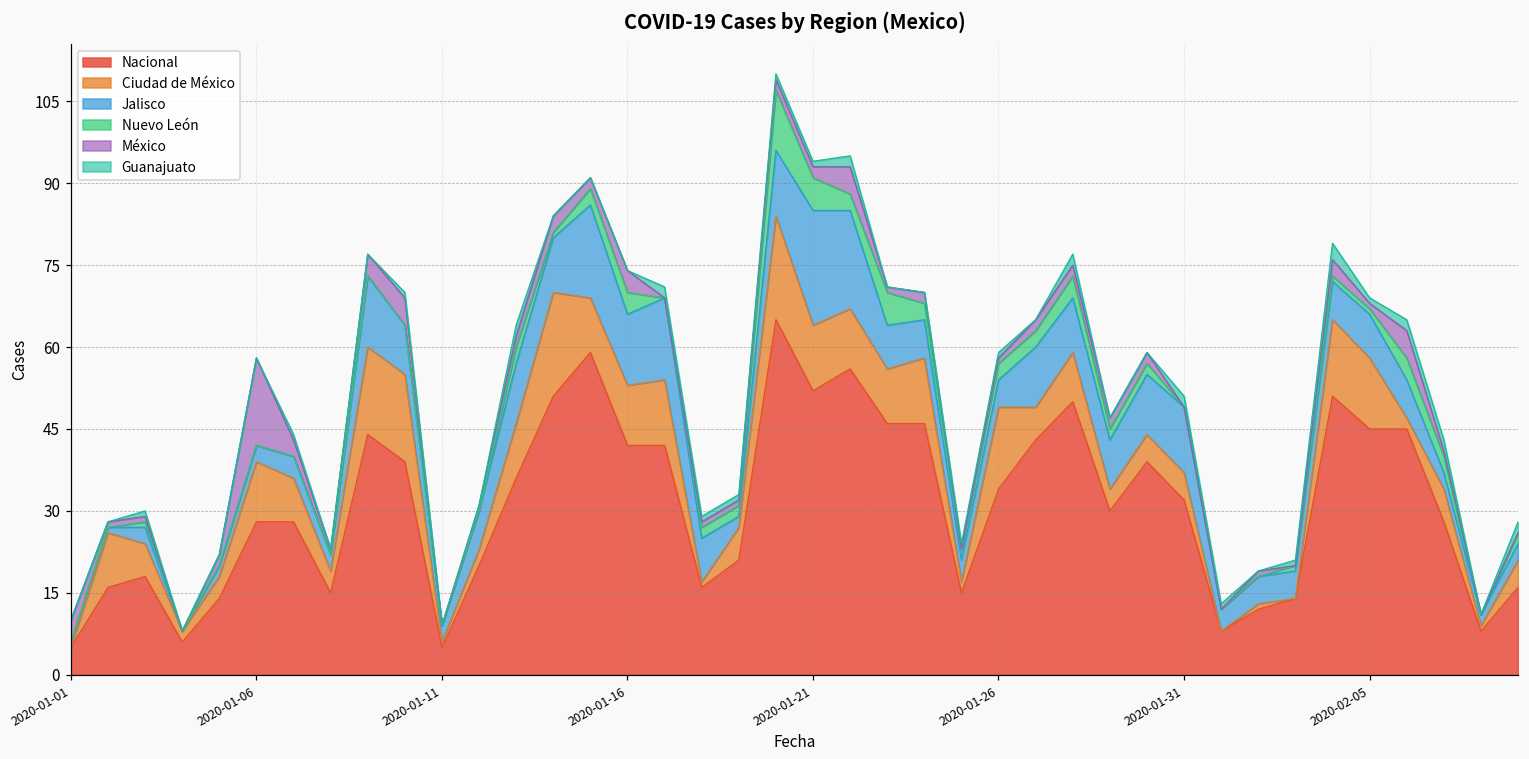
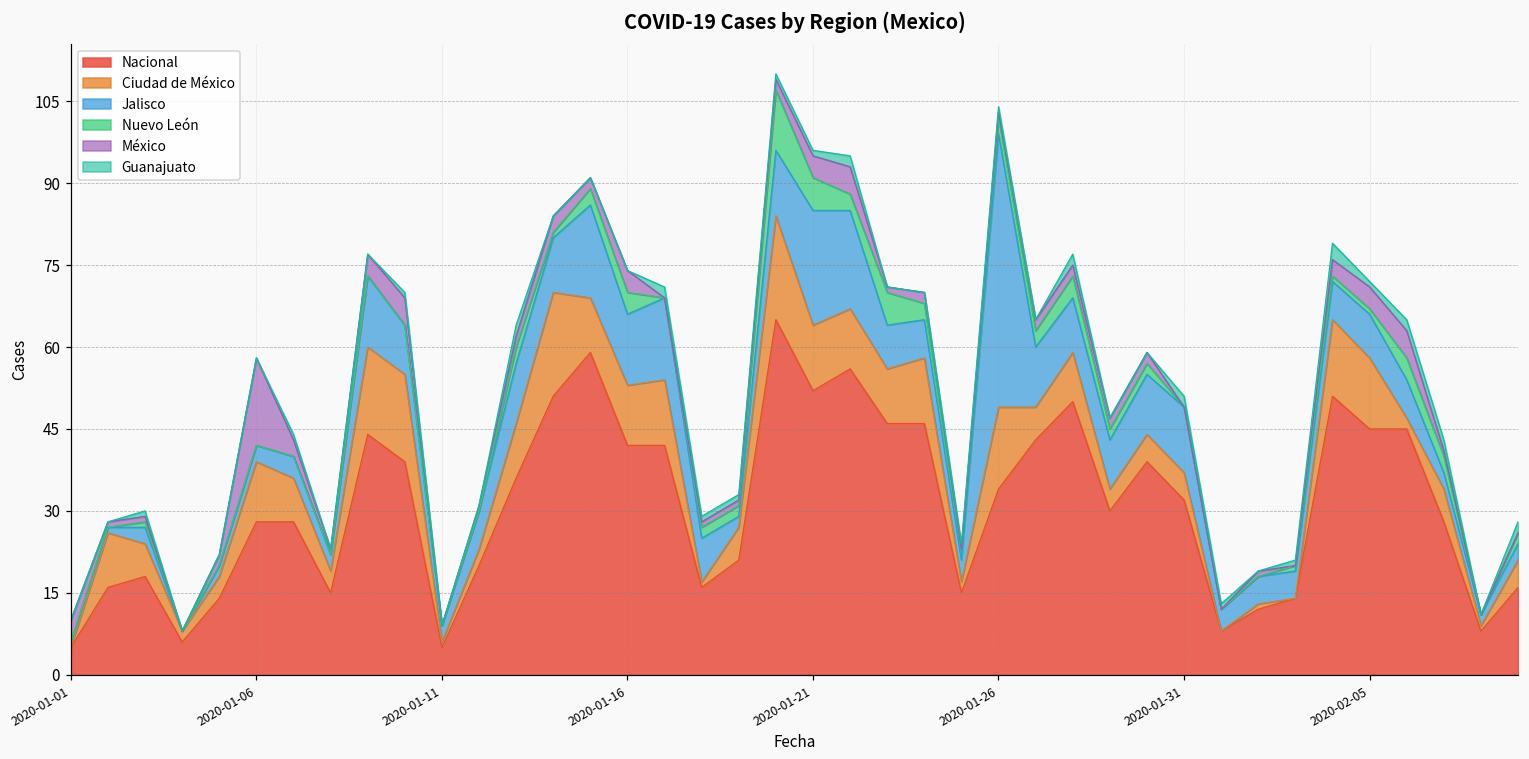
  {
    "Jalisco": {
      "2020-01-16": 13,
      "2020-01-21": 21,
-     "2020-01-26": 5,
+     "2020-01-26": 50,
      "2020-02-05": 8
    },
    "México": {
-     "2020-01-21": 2,
+     "2020-01-21": 4,
      "2020-01-26": 1,
-     "2020-02-05": 1
+     "2020-02-05": 4
    }
  }
